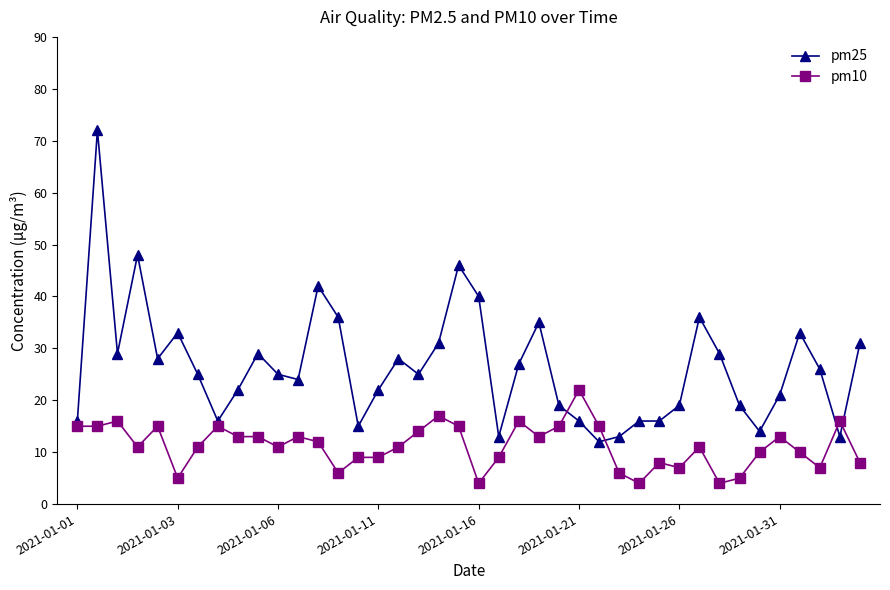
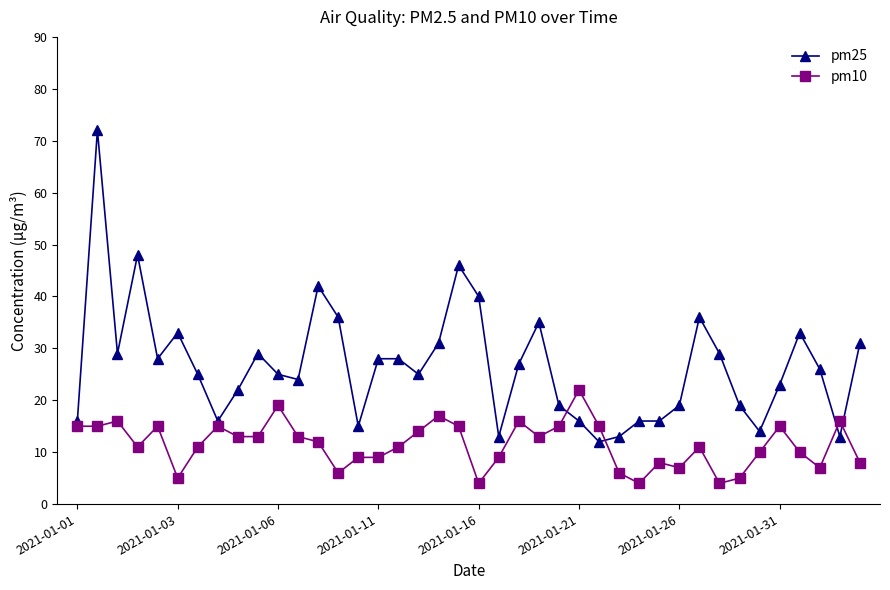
  {
    "pm25": {
      "2021-01-06": 25,
-     "2021-01-11": 22,
+     "2021-01-11": 28,
      "2021-01-16": 40,
      "2021-01-21": 16,
      "2021-01-26": 19,
-     "2021-01-31": 21
+     "2021-01-31": 23
    },
    "pm10": {
-     "2021-01-06": 11,
+     "2021-01-06": 19,
      "2021-01-11": 9,
      "2021-01-16": 4,
      "2021-01-21": 22,
      "2021-01-26": 7,
-     "2021-01-31": 13
+     "2021-01-31": 15
    }
  }
